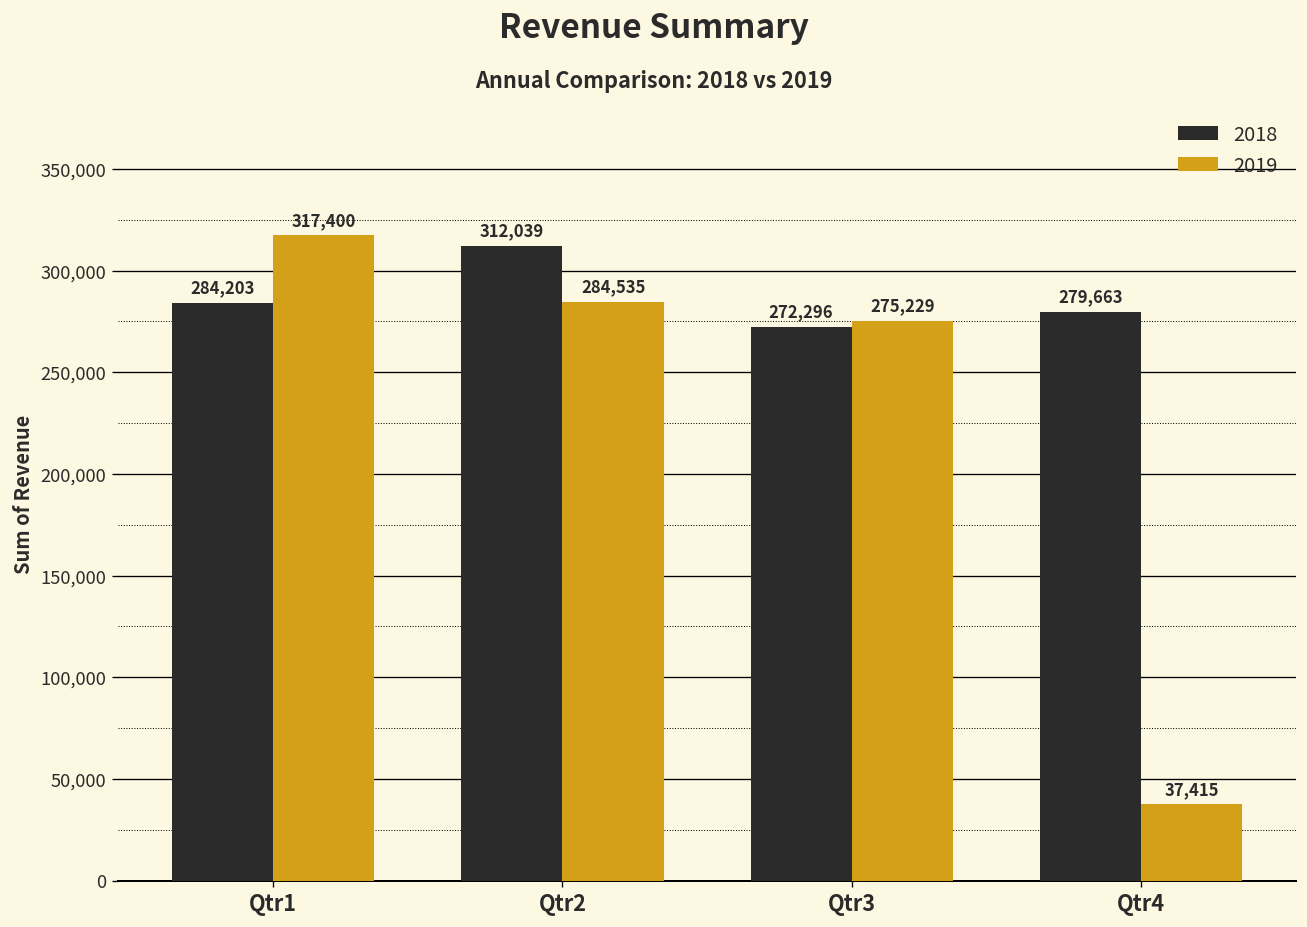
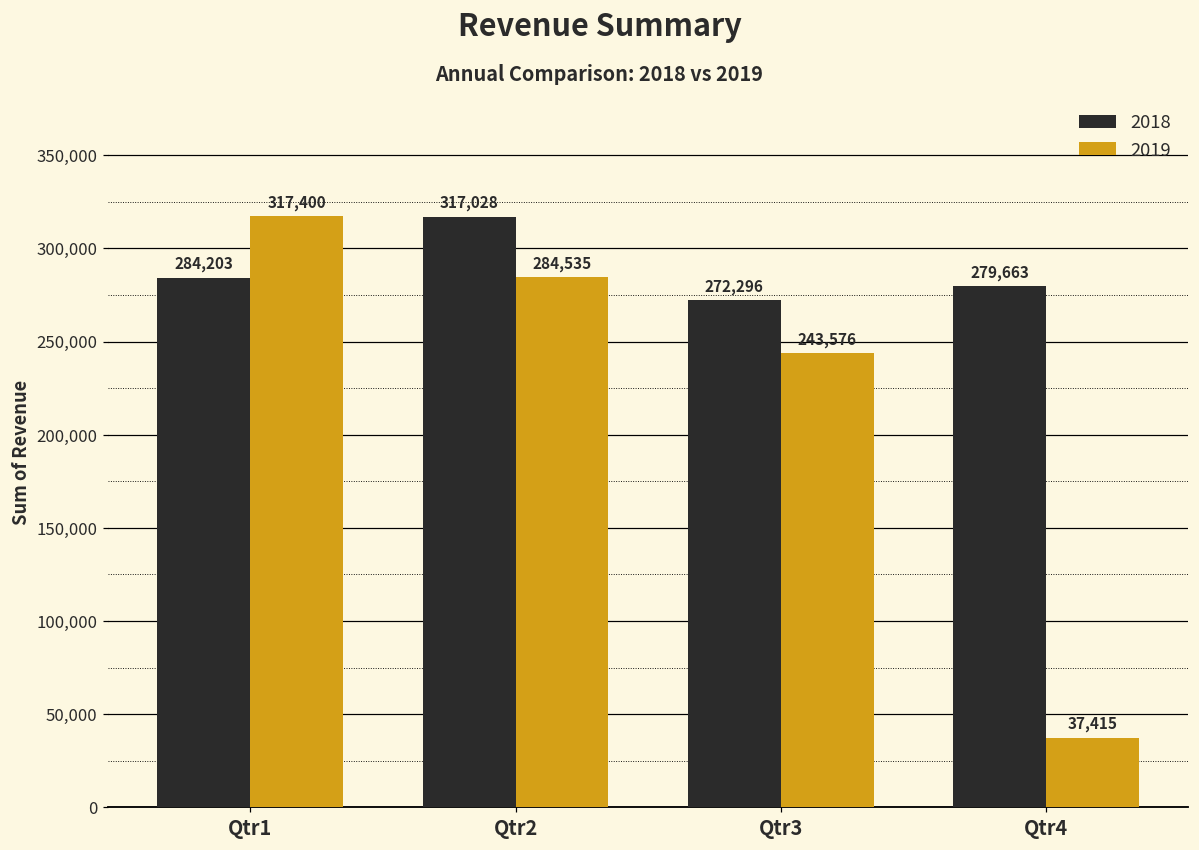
  {
    "2018": {
      "Qtr1": "284,203",
-     "Qtr2": "312,039",
+     "Qtr2": "317,028",
      "Qtr3": "272,296",
      "Qtr4": "279,663"
    },
    "2019": {
      "Qtr1": "317,400",
      "Qtr2": "284,535",
-     "Qtr3": "275,229",
+     "Qtr3": "243,576",
      "Qtr4": "37,415"
    }
  }
